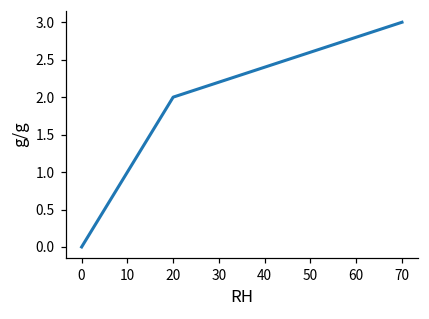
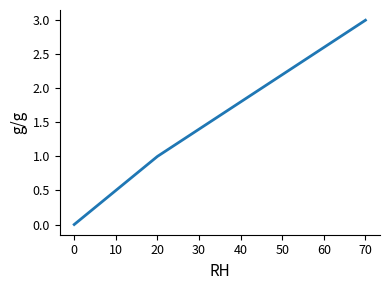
  {
    "0": 0,
-   "20": 2,
+   "20": 1,
    "70": 3
  }
